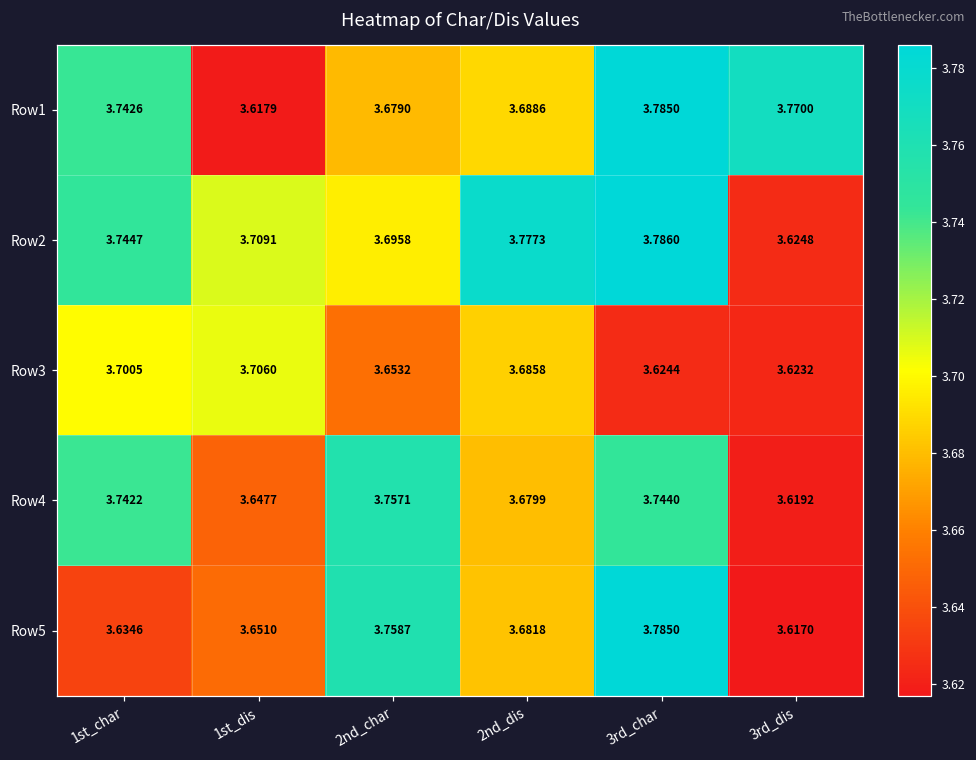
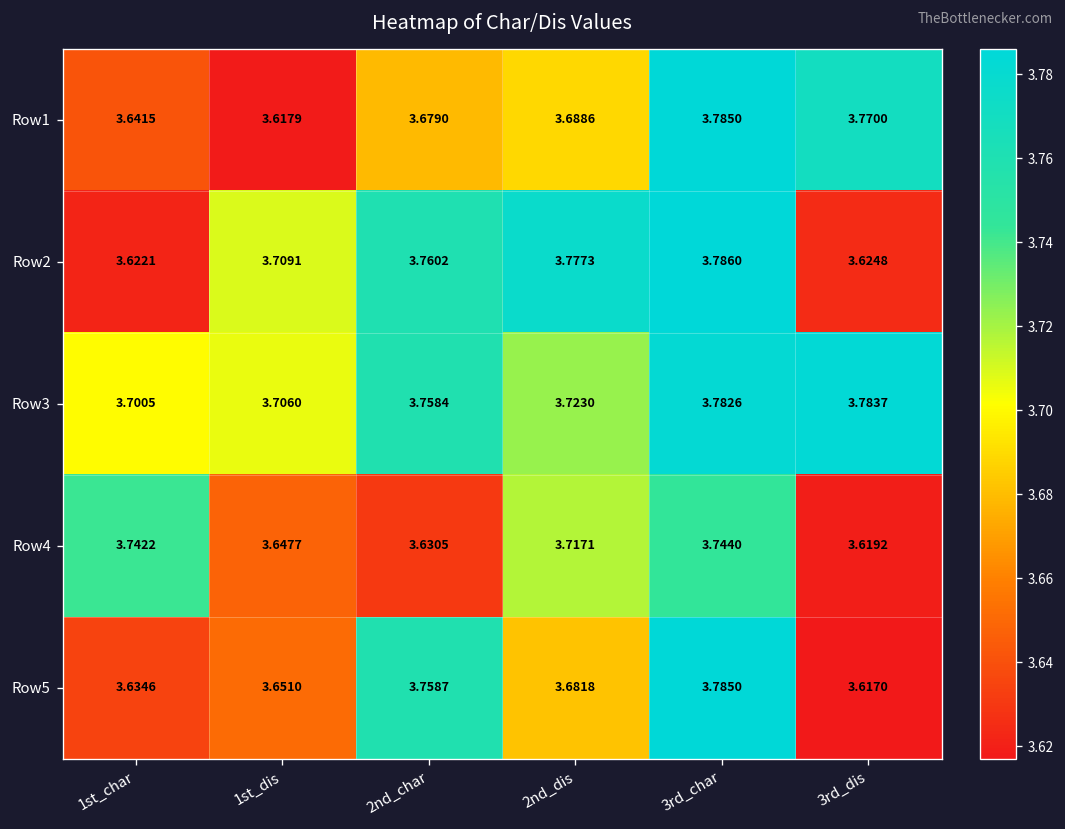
  {
    "Row1": {
-     "1st_char": 3.7426,
+     "1st_char": 3.6415,
      "1st_dis": 3.6179,
      "2nd_char": 3.6790,
      "2nd_dis": 3.6886,
      "3rd_char": 3.7850,
      "3rd_dis": 3.7700
    },
    "Row2": {
-     "1st_char": 3.7447,
+     "1st_char": 3.6221,
      "1st_dis": 3.7091,
-     "2nd_char": 3.6958,
+     "2nd_char": 3.7602,
      "2nd_dis": 3.7773,
      "3rd_char": 3.7860,
      "3rd_dis": 3.6248
    },
    "Row3": {
      "1st_char": 3.7005,
      "1st_dis": 3.7060,
-     "2nd_char": 3.6532,
-     "2nd_dis": 3.6858,
-     "3rd_char": 3.6244,
-     "3rd_dis": 3.6232
+     "2nd_char": 3.7584,
+     "2nd_dis": 3.7230,
+     "3rd_char": 3.7826,
+     "3rd_dis": 3.7837
    },
    "Row4": {
      "1st_char": 3.7422,
      "1st_dis": 3.6477,
-     "2nd_char": 3.7571,
-     "2nd_dis": 3.6799,
+     "2nd_char": 3.6305,
+     "2nd_dis": 3.7171,
      "3rd_char": 3.7440,
      "3rd_dis": 3.6192
    },
    "Row5": {
      "1st_char": 3.6346,
      "1st_dis": 3.6510,
      "2nd_char": 3.7587,
      "2nd_dis": 3.6818,
      "3rd_char": 3.7850,
      "3rd_dis": 3.6170
    }
  }
